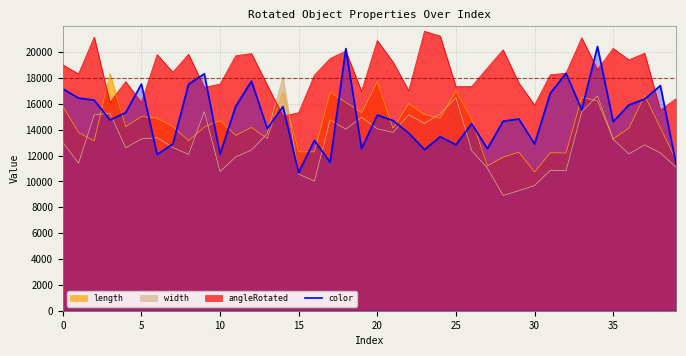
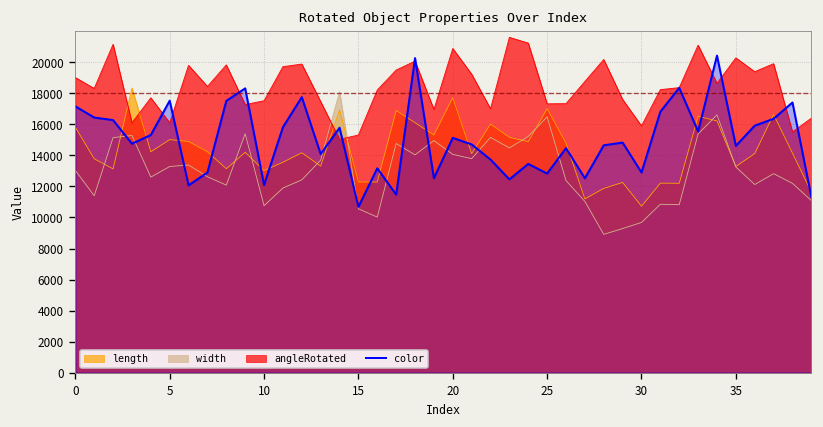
  {
    "length": {
      "0": 15800,
      "5": 15000,
-     "10": 14700,
+     "10": 13000,
      "15": 12300,
      "20": 17700,
      "25": 17000,
      "30": 10700
    },
    "width": {
      "0": 13000,
      "5": 13300,
      "10": 10800,
      "20": 14100,
      "25": 16500,
      "30": 9700
    },
    "angleRotated": {
      "0": 19000,
      "5": 16100,
      "10": 17500,
      "15": 15300,
      "20": 20900,
      "25": 17300,
      "30": 15900,
      "35": 20300
    },
    "color": {
      "0": 17200,
      "5": 17500,
      "10": 12100,
      "20": 15100,
      "25": 12800,
      "30": 12900,
      "35": 14600
    }
  }
